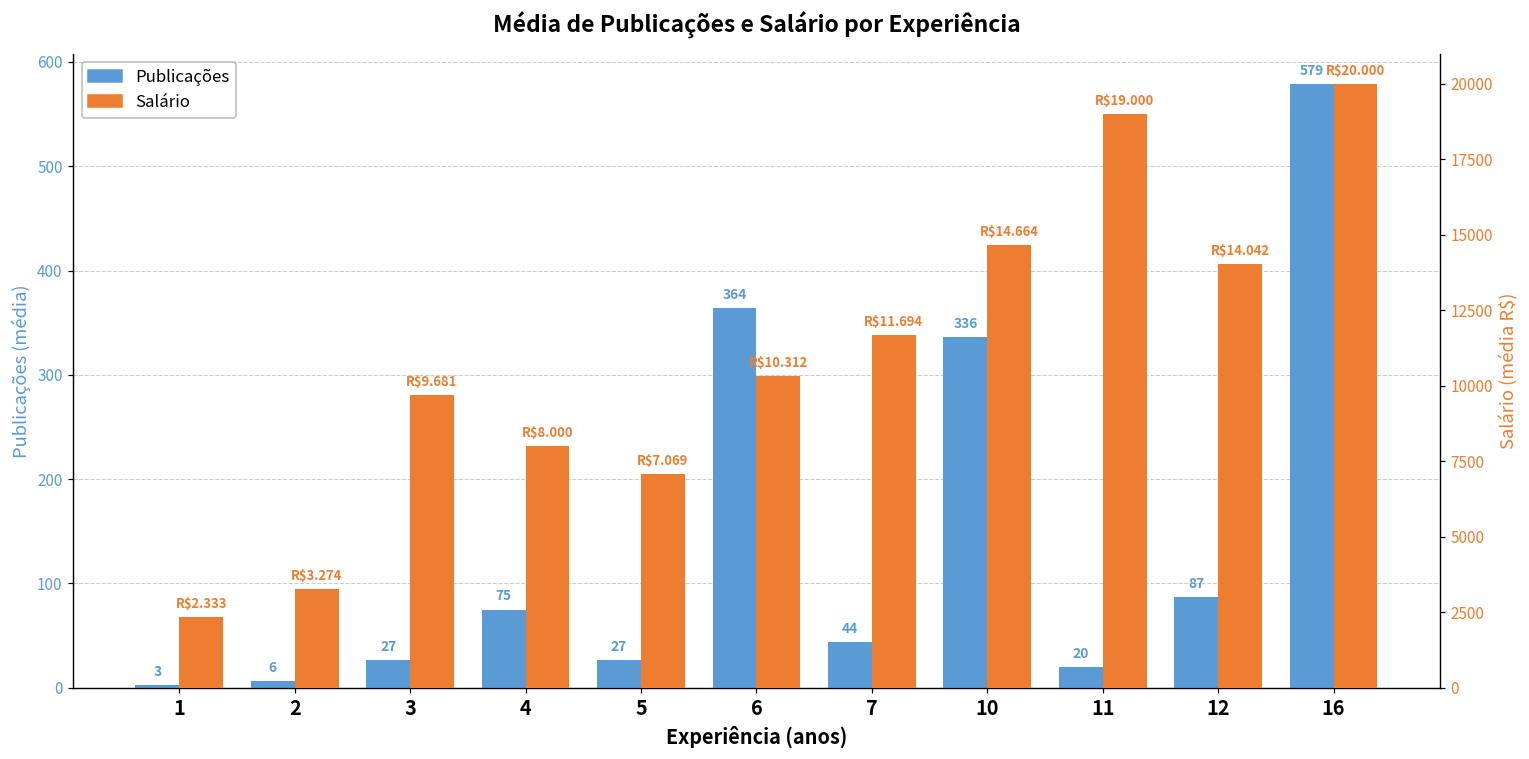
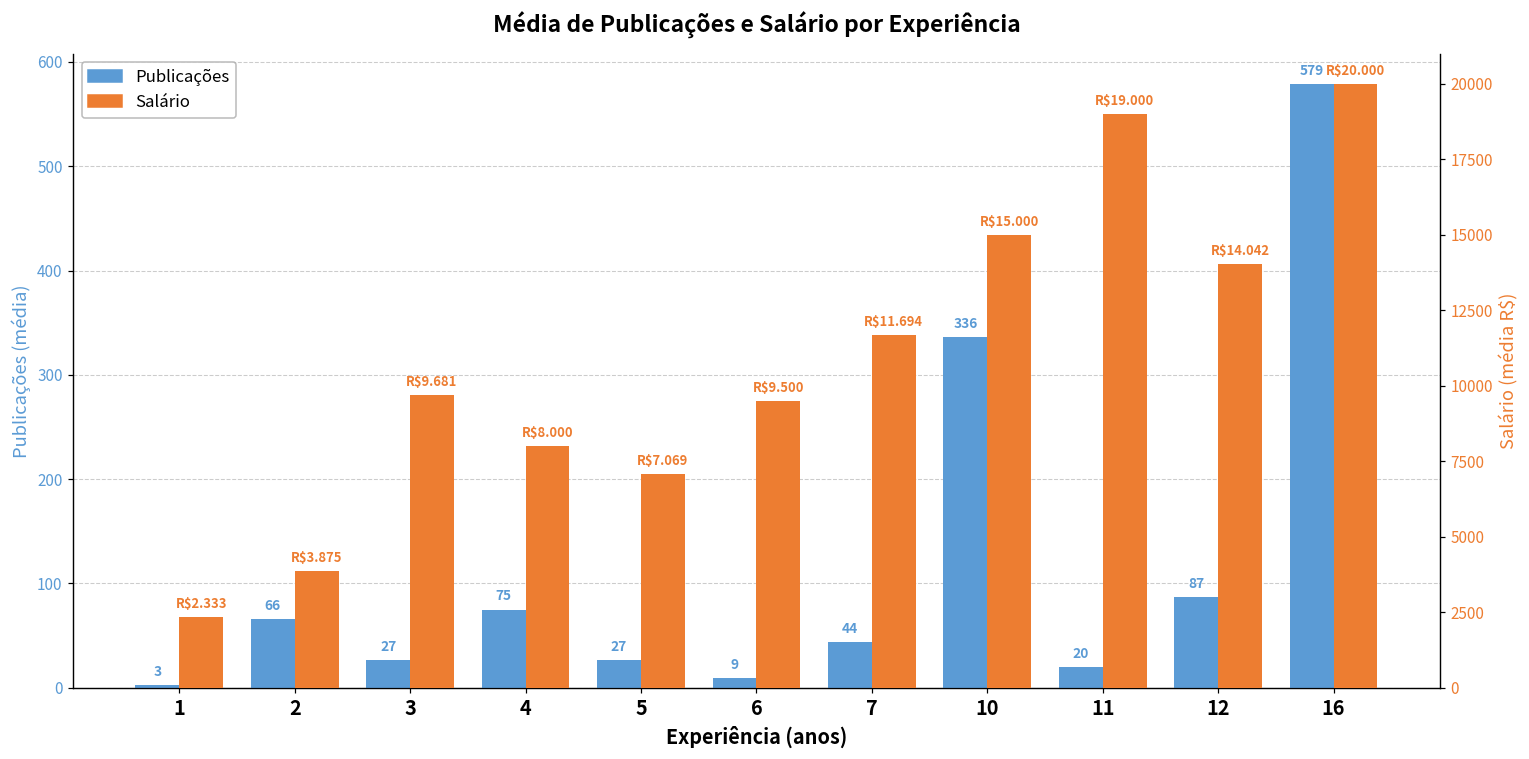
  {
    "Publicações": {
      "1": "3",
-     "2": "6",
+     "2": "66",
      "3": "27",
      "4": "75",
      "5": "27",
-     "6": "364",
+     "6": "9",
      "7": "44",
      "10": "336",
      "11": "20",
      "12": "87",
      "16": "579"
    },
    "Salário": {
      "1": "$2.333",
-     "2": "$3.274",
+     "2": "$3.875",
      "3": "$9.681",
      "4": "$8.000",
      "5": "$7.069",
-     "6": "$10.312",
+     "6": "$9.500",
      "7": "$11.694",
-     "10": "$14.664",
+     "10": "$15.000",
      "11": "$19.000",
      "12": "$14.042",
      "16": "$20.000"
    }
  }
